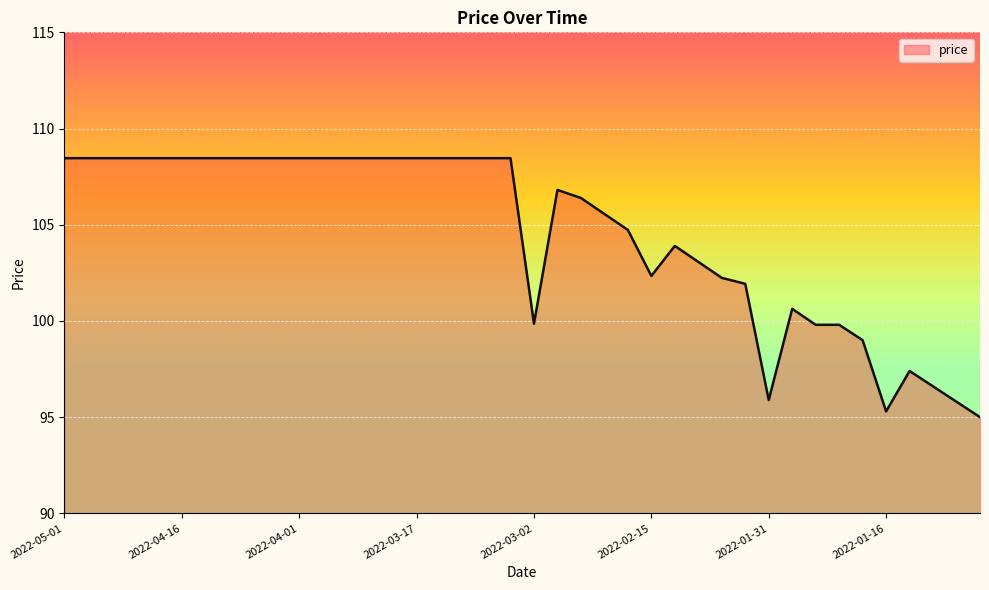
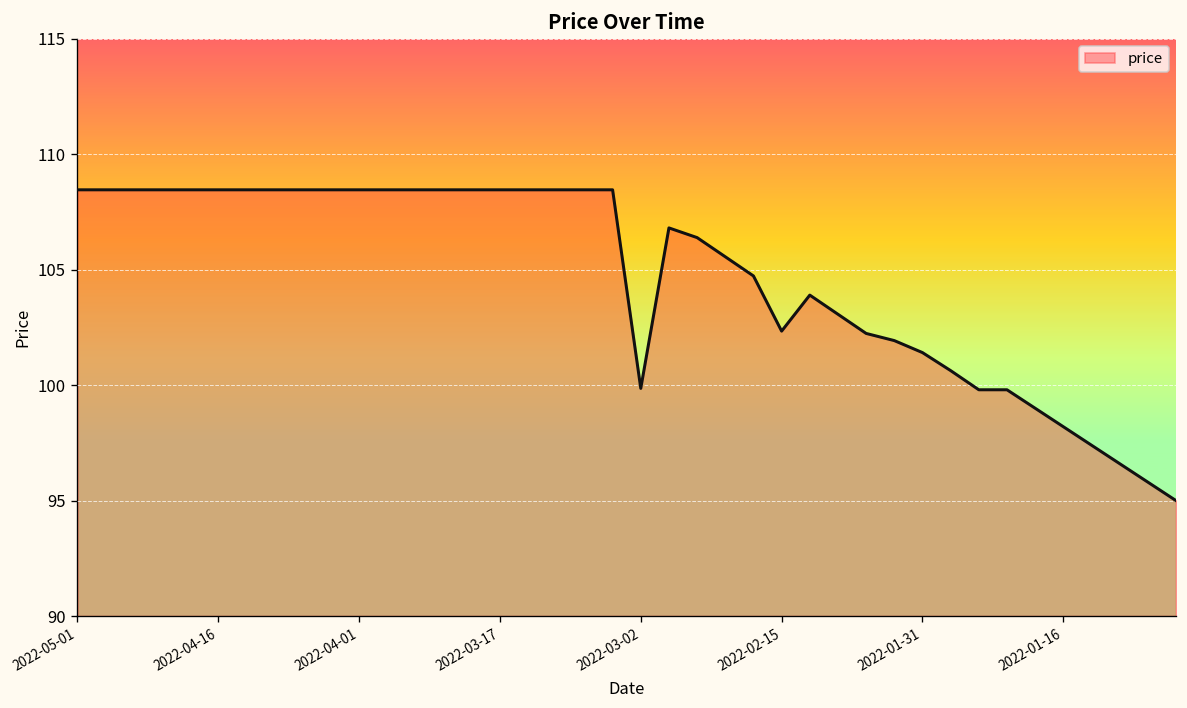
  {
    "2022-05-01": 108.5,
    "2022-04-16": 108.5,
    "2022-04-01": 108.5,
    "2022-03-17": 108.5,
    "2022-03-02": 99.9,
    "2022-02-15": 102.3,
-   "2022-01-31": 95.9,
-   "2022-01-16": 95.3
+   "2022-01-31": 101.4,
+   "2022-01-16": 98.2
  }
